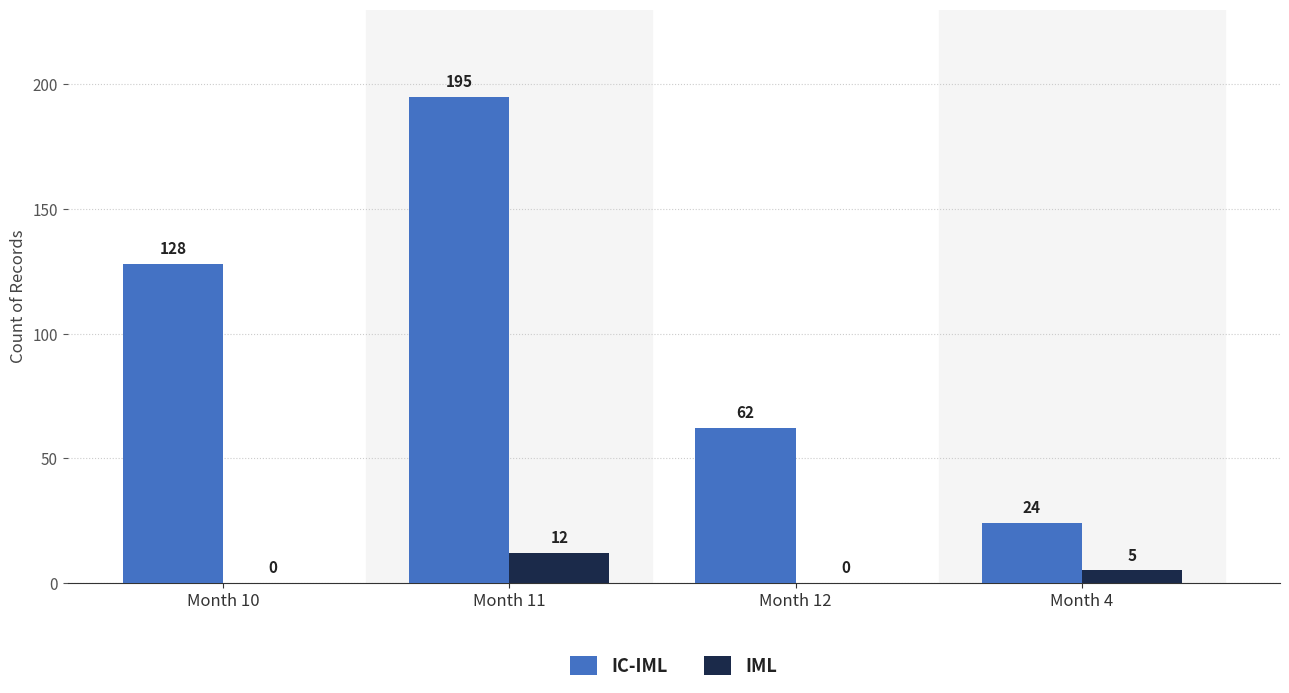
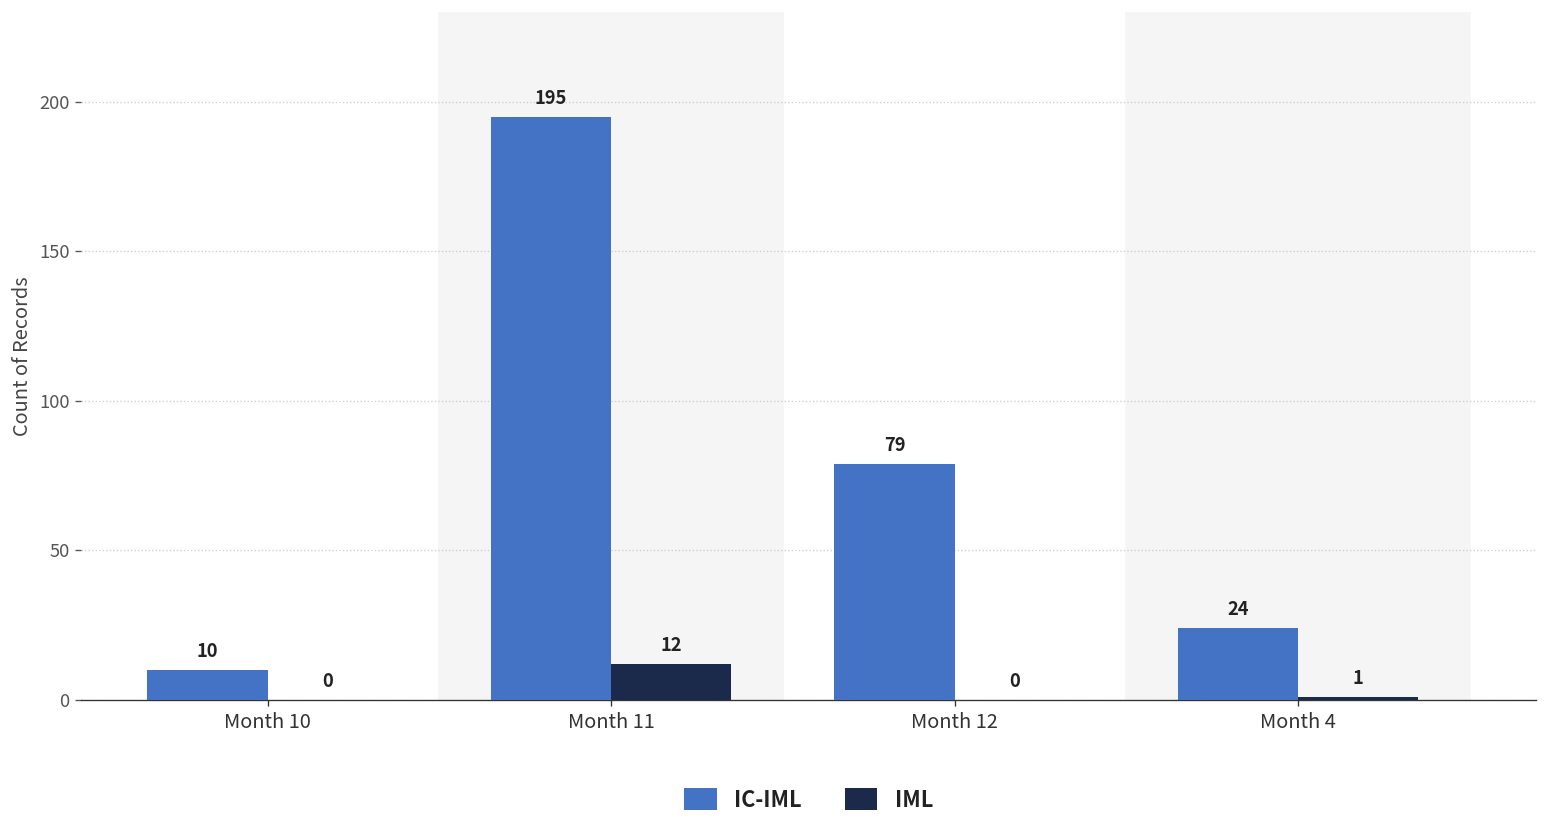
  {
    "IC-IML": {
-     "Month 10": 128,
+     "Month 10": 10,
      "Month 11": 195,
-     "Month 12": 62,
+     "Month 12": 79,
      "Month 4": 24
    },
    "IML": {
      "Month 10": 0,
      "Month 11": 12,
      "Month 12": 0,
-     "Month 4": 5
+     "Month 4": 1
    }
  }
